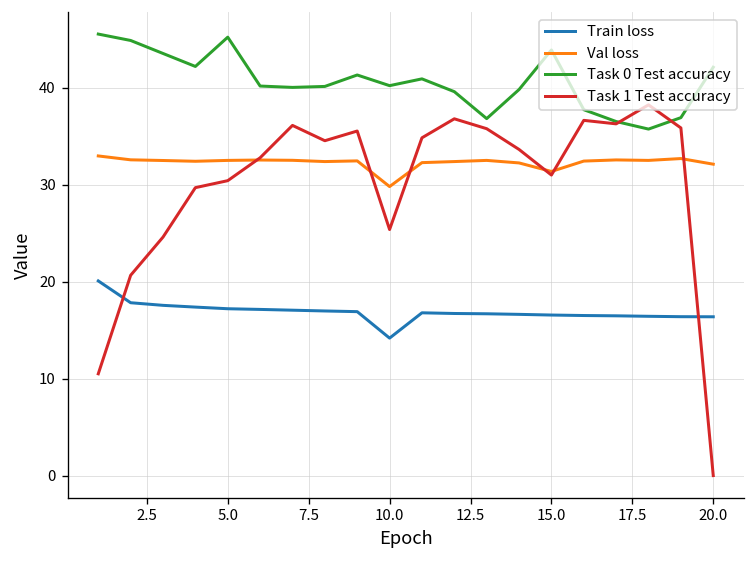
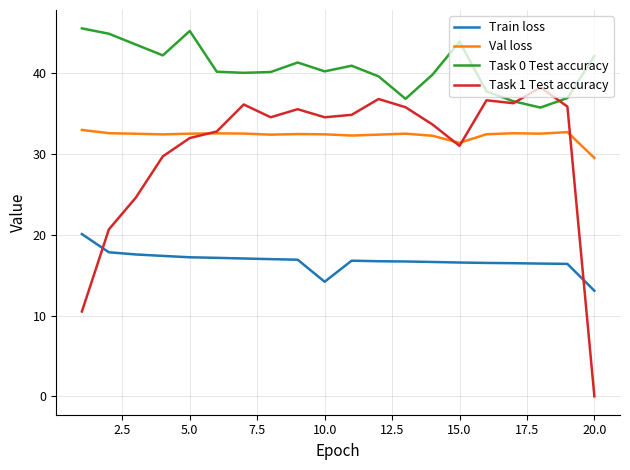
  {
    "Train loss": {
      "5.0": 17,
      "10.0": 14,
      "15.0": 17,
-     "20.0": 16
+     "20.0": 13
    },
    "Val loss": {
      "5.0": 33,
-     "10.0": 30,
+     "10.0": 32,
      "15.0": 31,
-     "20.0": 32
+     "20.0": 30
    },
    "Task 0 Test accuracy": {
      "5.0": 45,
      "10.0": 40
    },
    "Task 1 Test accuracy": {
-     "5.0": 30,
-     "10.0": 25,
+     "5.0": 32,
+     "10.0": 35,
      "15.0": 31,
      "20.0": 0
    }
  }
